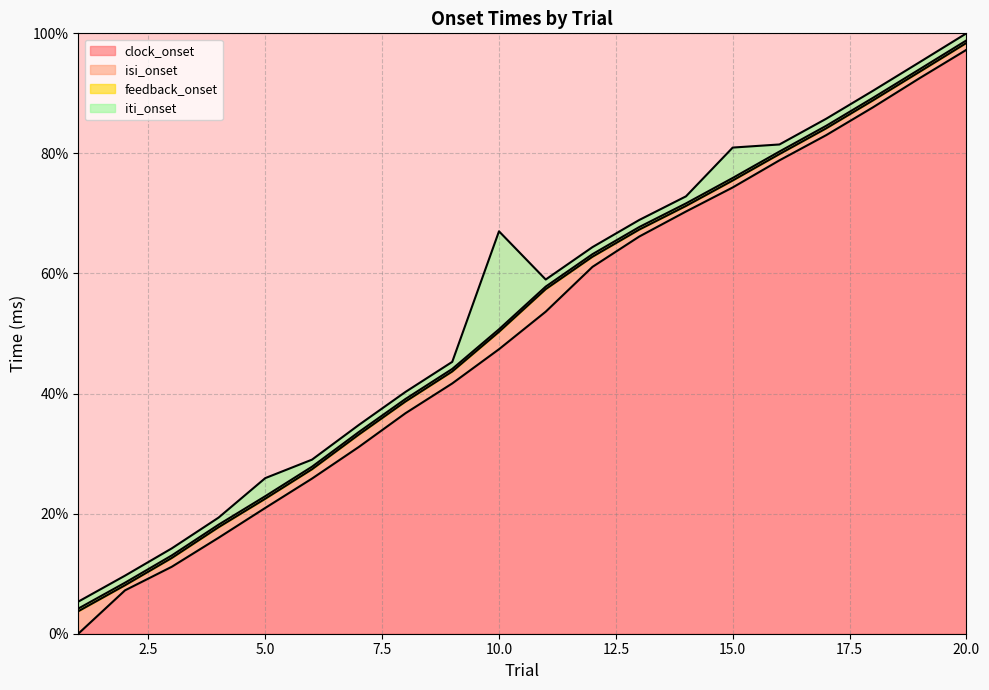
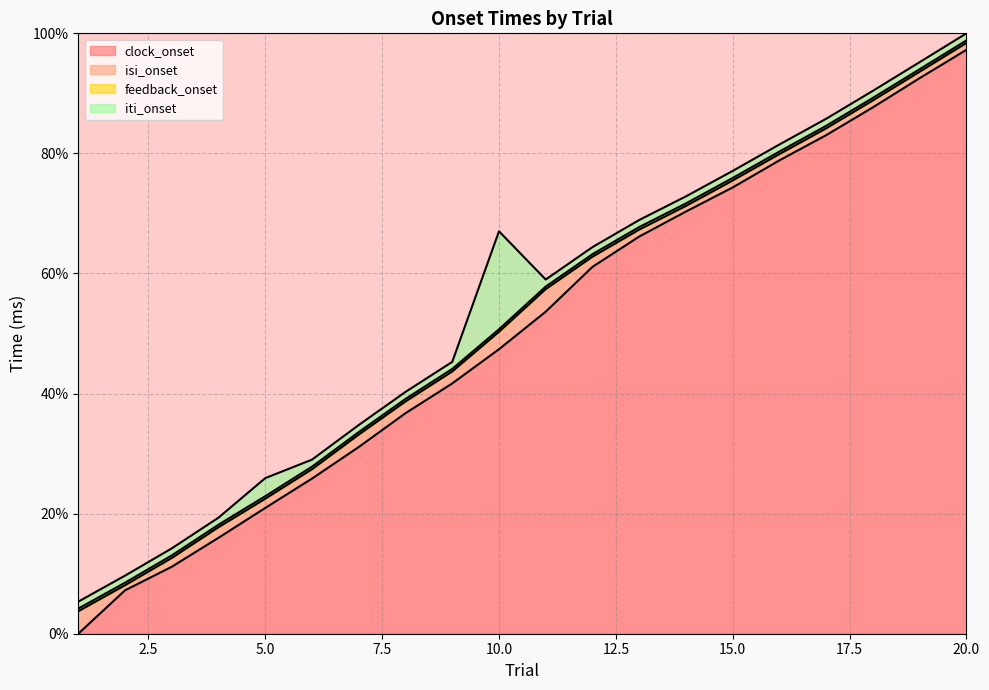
  {
    "feedback_onset": {
      "15.0": "76%"
    },
    "iti_onset": {
      "5.0": "26%",
      "10.0": "67%",
-     "15.0": "81%",
+     "15.0": "77%",
      "20.0": "100%"
    }
  }
